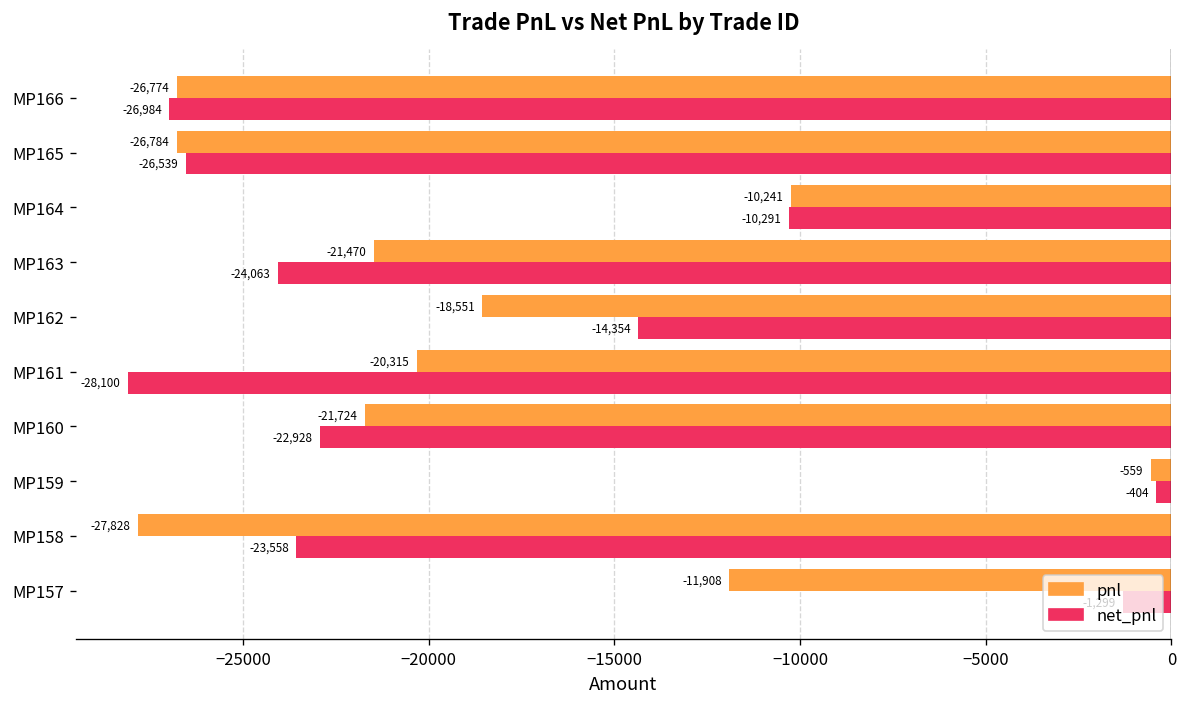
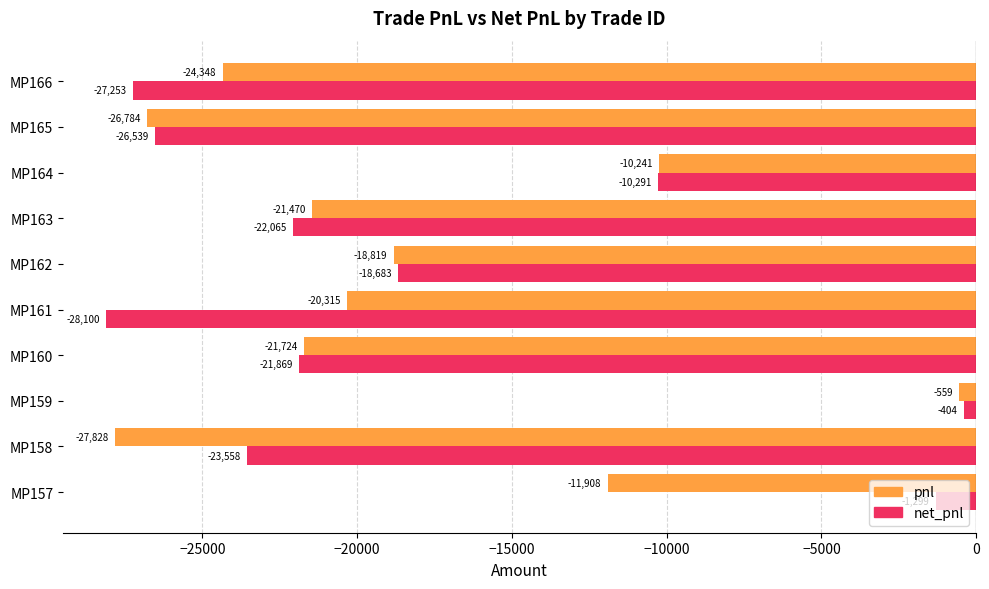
  {
    "pnl": {
-     "MP166": "-26,774",
+     "MP166": "-24,348",
      "MP165": "-26,784",
      "MP164": "-10,241",
      "MP163": "-21,470",
-     "MP162": "-18,551",
+     "MP162": "-18,819",
      "MP161": "-20,315",
      "MP160": "-21,724",
      "MP159": "-559",
      "MP158": "-27,828",
      "MP157": "-11,908"
    },
    "net_pnl": {
-     "MP166": "-26,984",
+     "MP166": "-27,253",
      "MP165": "-26,539",
      "MP164": "-10,291",
-     "MP163": "-24,063",
-     "MP162": "-14,354",
+     "MP163": "-22,065",
+     "MP162": "-18,683",
      "MP161": "-28,100",
-     "MP160": "-22,928",
+     "MP160": "-21,869",
      "MP159": "-404",
      "MP158": "-23,558"
    }
  }
